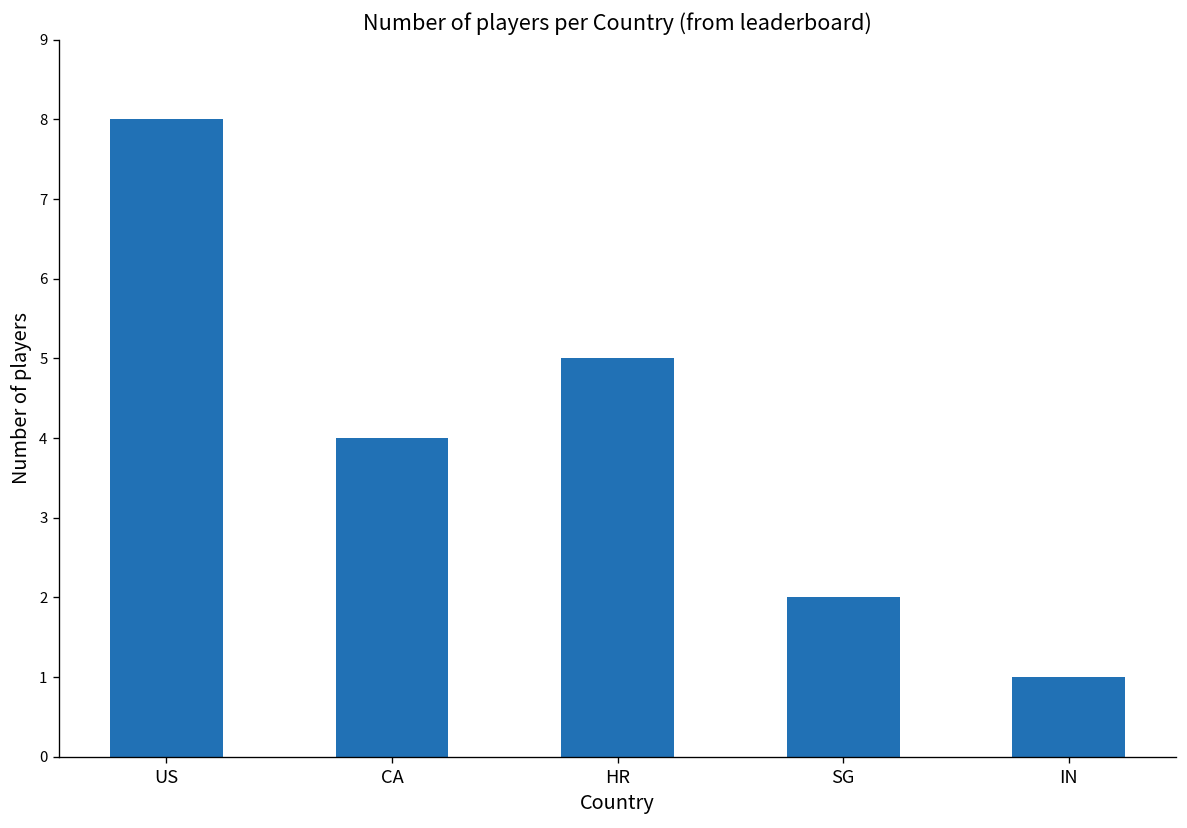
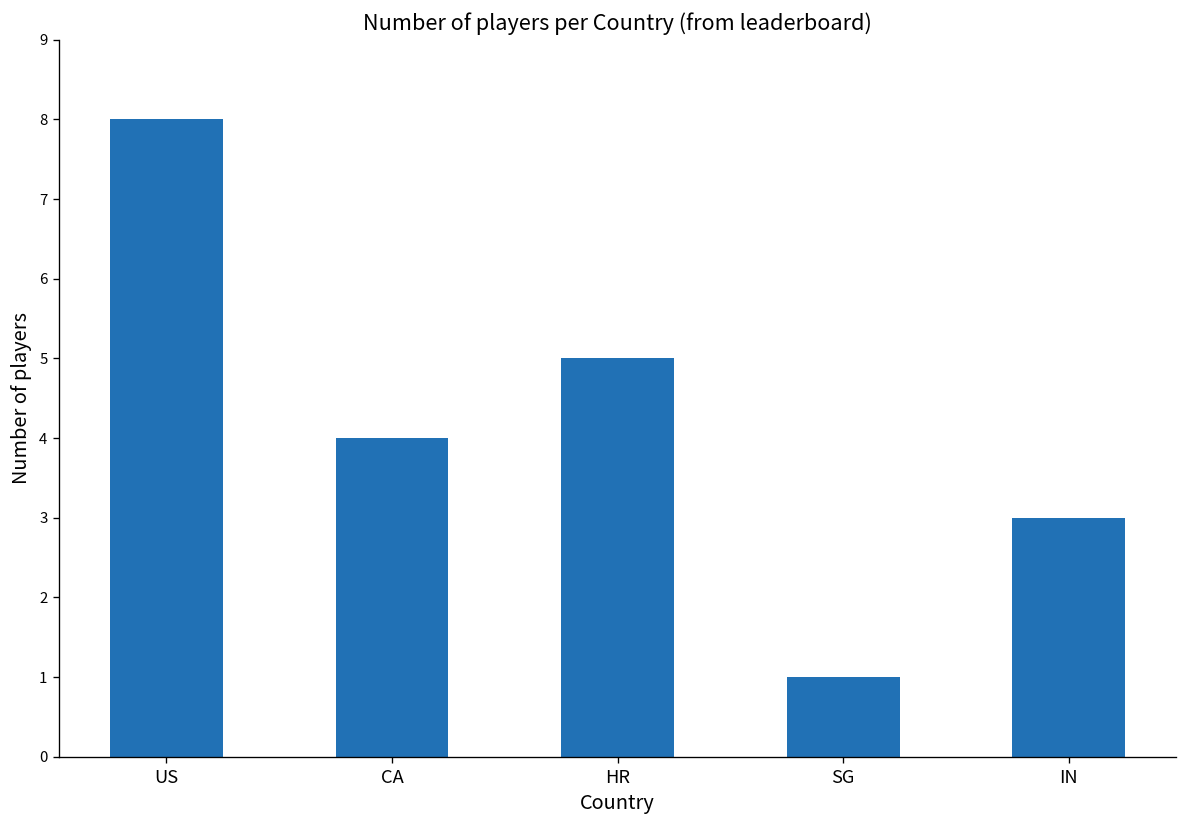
  {
    "US": 8,
    "CA": 4,
    "HR": 5,
-   "SG": 2,
-   "IN": 1
+   "SG": 1,
+   "IN": 3
  }
